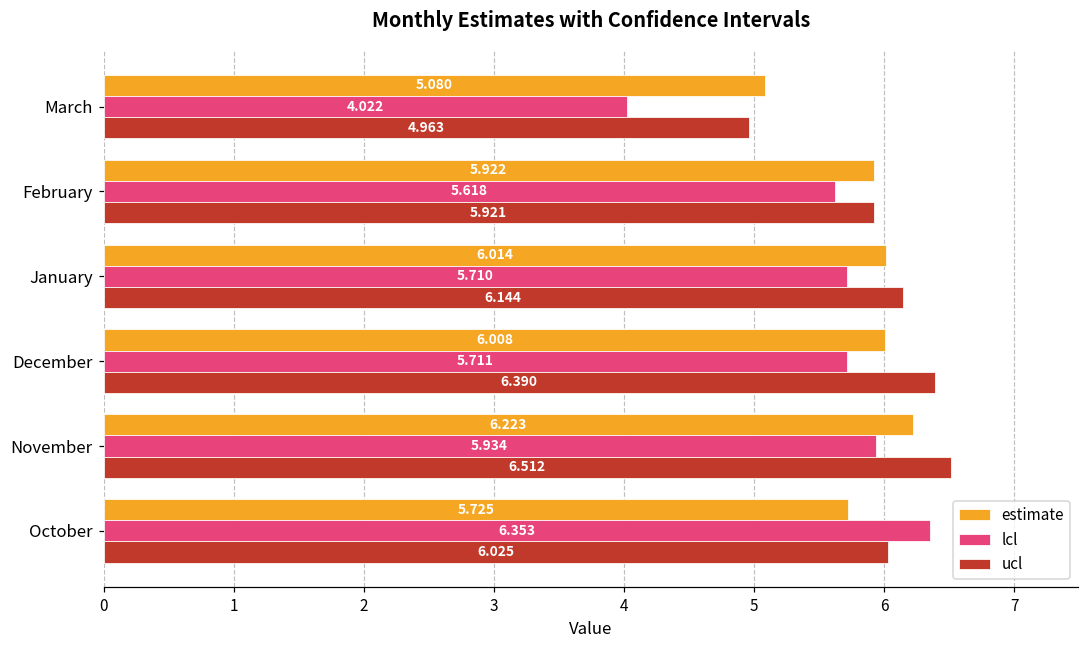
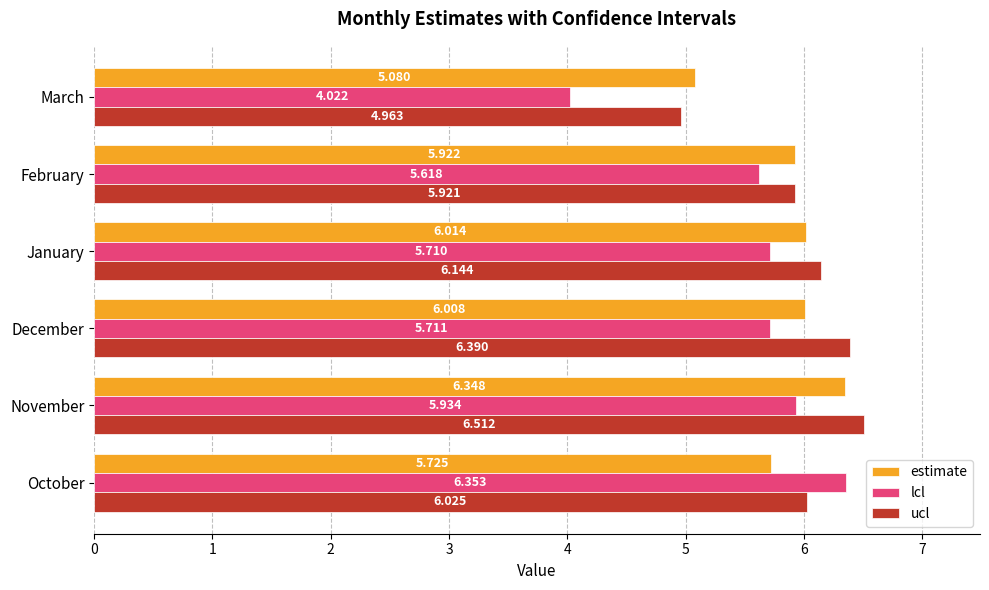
  {
    "estimate": {
      "March": 5.080,
      "February": 5.922,
      "January": 6.014,
      "December": 6.008,
-     "November": 6.223,
+     "November": 6.348,
      "October": 5.725
    },
    "lcl": {
      "March": 4.022,
      "February": 5.618,
      "January": 5.710,
      "December": 5.711,
      "November": 5.934,
      "October": 6.353
    },
    "ucl": {
      "March": 4.963,
      "February": 5.921,
      "January": 6.144,
      "December": 6.390,
      "November": 6.512,
      "October": 6.025
    }
  }
